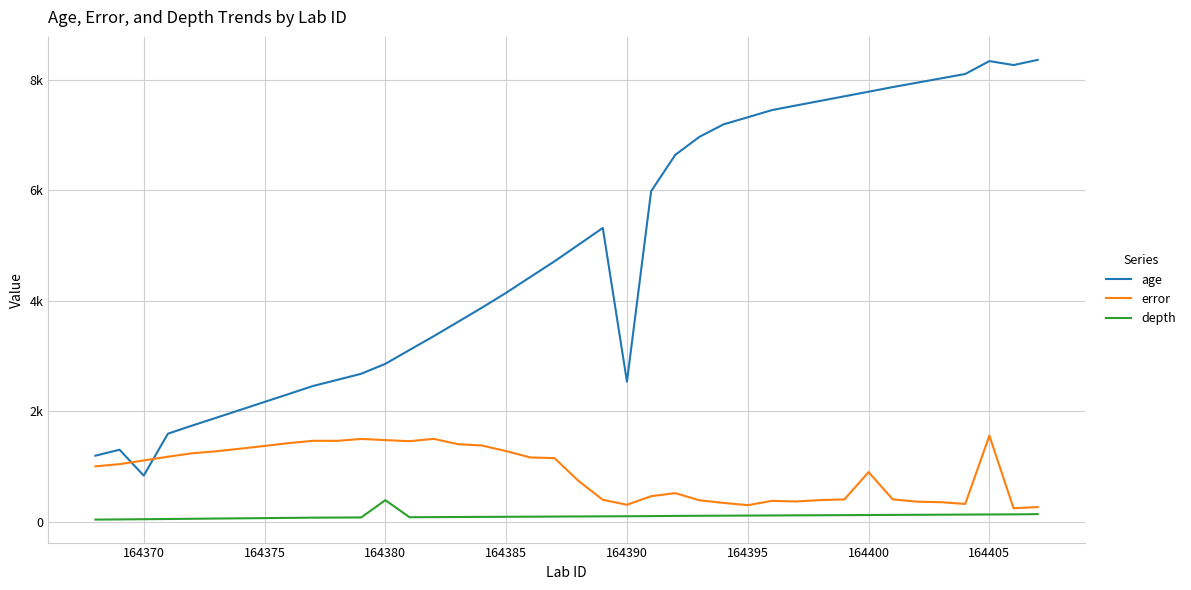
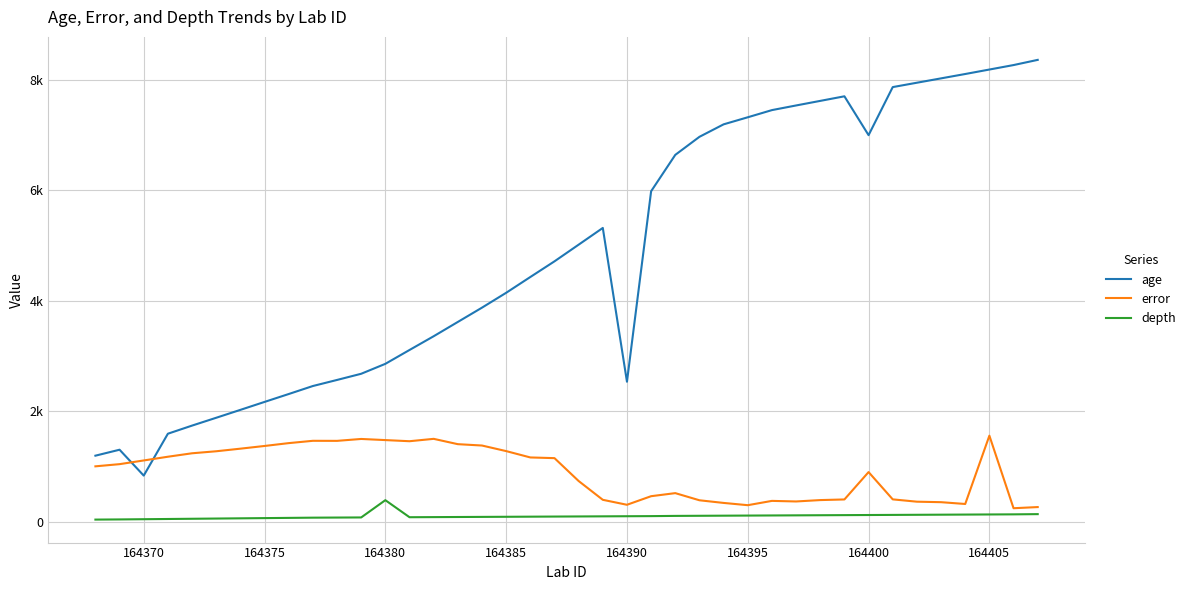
  {
    "age": {
      "164370": 800,
      "164375": 2200,
      "164380": 2900,
      "164385": 4100,
      "164390": 2500,
      "164395": 7300,
-     "164400": 7800,
-     "164405": 8300
+     "164400": 7000,
+     "164405": 8200
    },
    "error": {
      "164370": 1100,
      "164375": 1400,
      "164380": 1500,
      "164385": 1300,
      "164390": 300,
      "164395": 300,
      "164400": 900,
      "164405": 1600
    },
    "depth": {
      "164370": 0,
      "164375": 100,
      "164380": 400,
      "164385": 100,
      "164390": 100,
      "164395": 100,
      "164400": 100,
      "164405": 100
    }
  }
